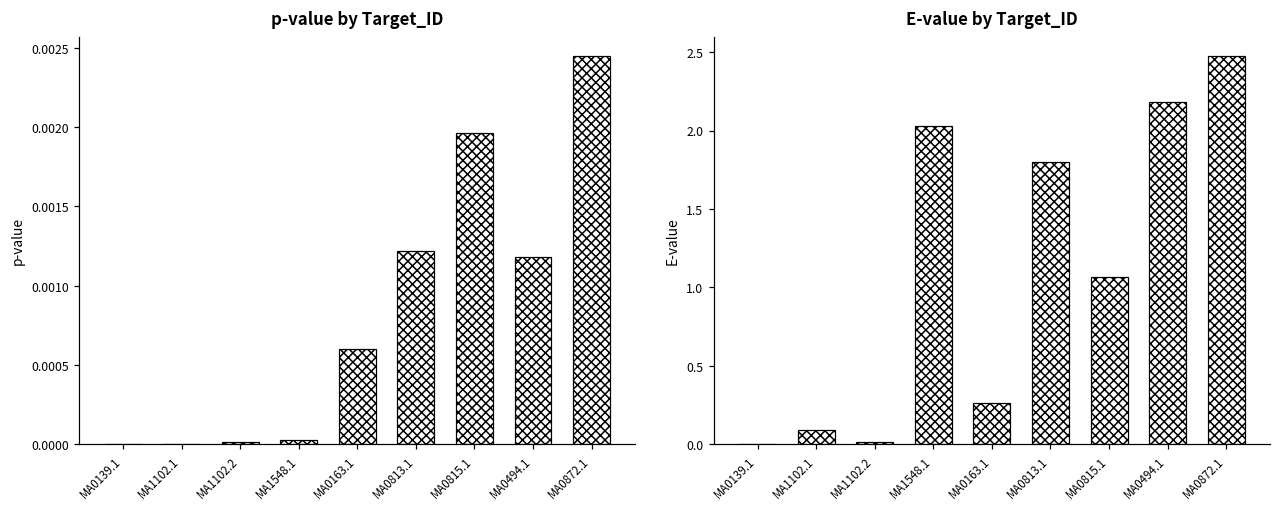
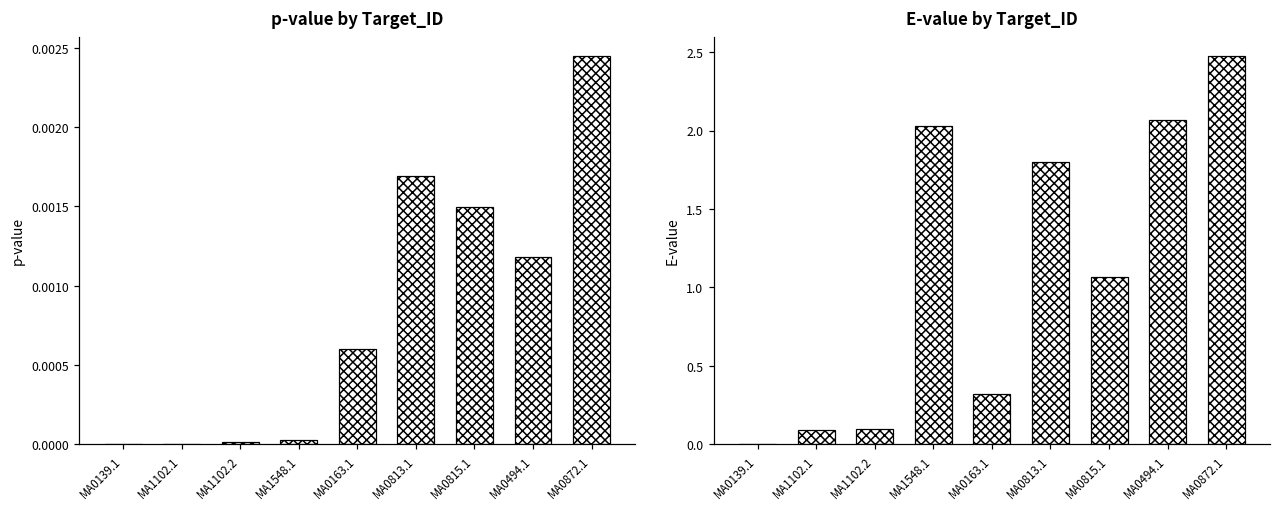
  {
    "p-value by Target_ID": {
      "MA1548.1": 0.00003,
      "MA0163.1": 0.00060,
-     "MA0813.1": 0.00122,
-     "MA0815.1": 0.00196,
+     "MA0813.1": 0.00169,
+     "MA0815.1": 0.00150,
      "MA0494.1": 0.00118,
      "MA0872.1": 0.00245
    },
    "E-value by Target_ID": {
      "MA1102.1": 0.09,
-     "MA1102.2": 0.01,
+     "MA1102.2": 0.10,
      "MA1548.1": 2.03,
-     "MA0163.1": 0.27,
+     "MA0163.1": 0.32,
      "MA0813.1": 1.80,
      "MA0815.1": 1.06,
-     "MA0494.1": 2.18,
+     "MA0494.1": 2.06,
      "MA0872.1": 2.48
    }
  }
